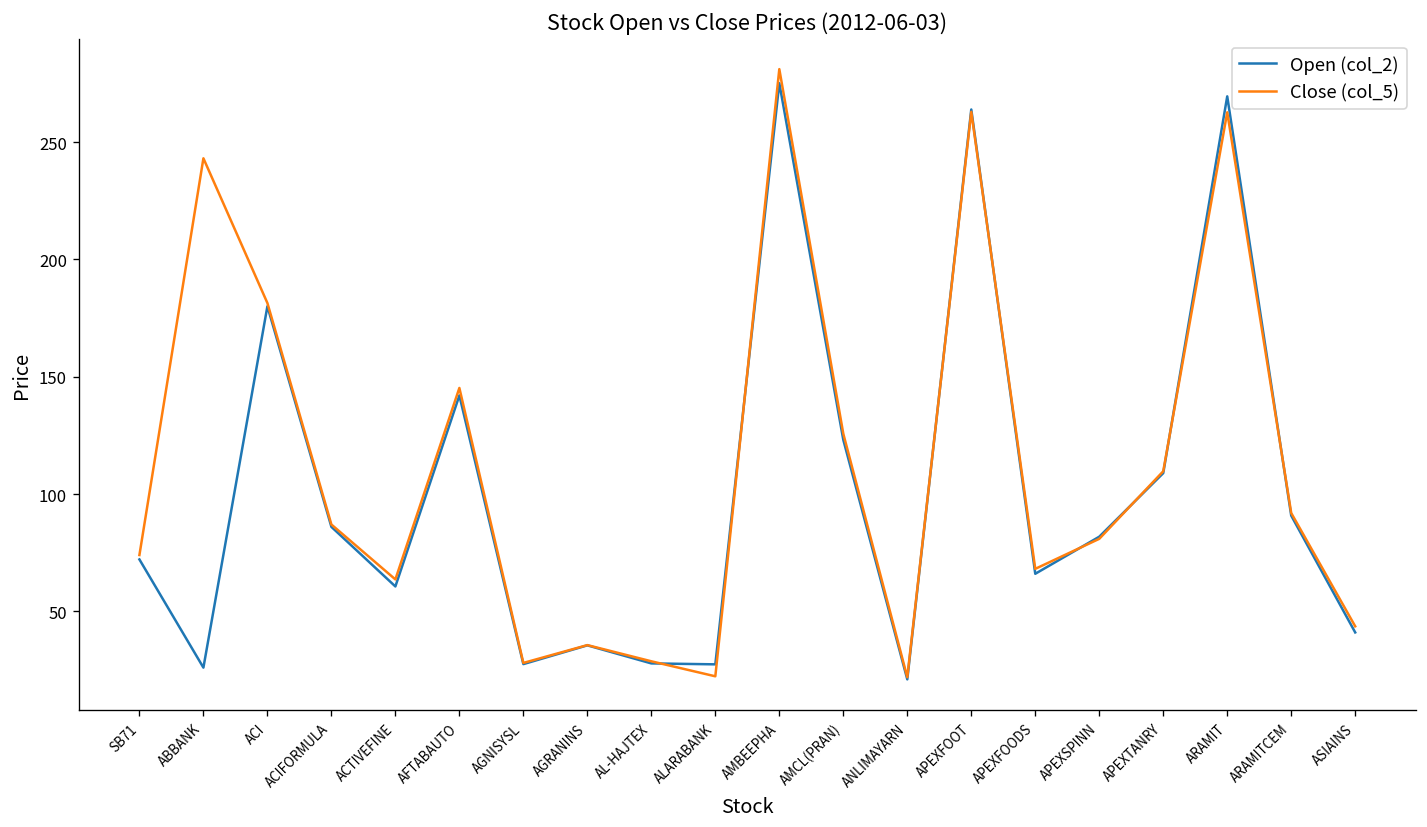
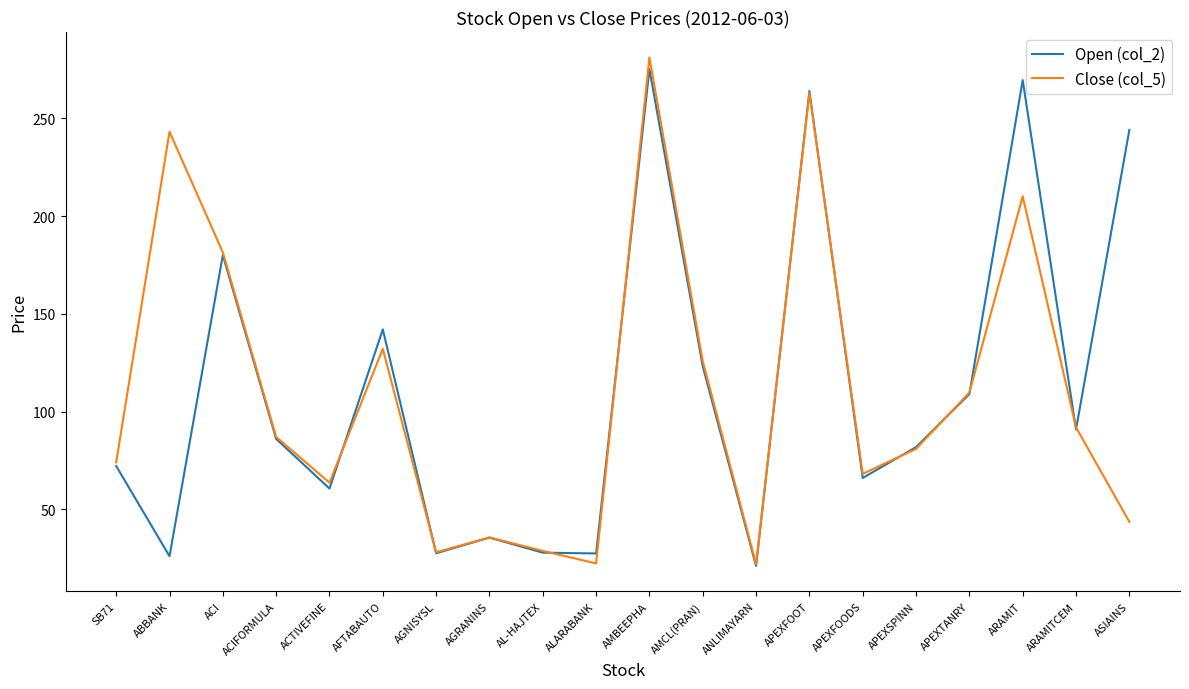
  {
    "Open (col_2)": {
      "SB71": 72,
      "ABBANK": 26,
      "ACI": 180,
      "ACTIVEFINE": 61,
      "AFTABAUTO": 142,
      "ALARABANK": 27,
      "AMBEEPHA": 275,
      "AMCL(PRAN)": 123,
      "APEXFOODS": 66,
      "ARAMIT": 270,
-     "ASIAINS": 41
+     "ASIAINS": 244
    },
    "Close (col_5)": {
      "SB71": 74,
      "ABBANK": 243,
      "ACI": 181,
      "ACTIVEFINE": 64,
-     "AFTABAUTO": 145,
+     "AFTABAUTO": 132,
      "ALARABANK": 22,
      "AMBEEPHA": 281,
      "AMCL(PRAN)": 126,
      "APEXFOODS": 68,
-     "ARAMIT": 263,
+     "ARAMIT": 210,
      "ASIAINS": 44
    }
  }
